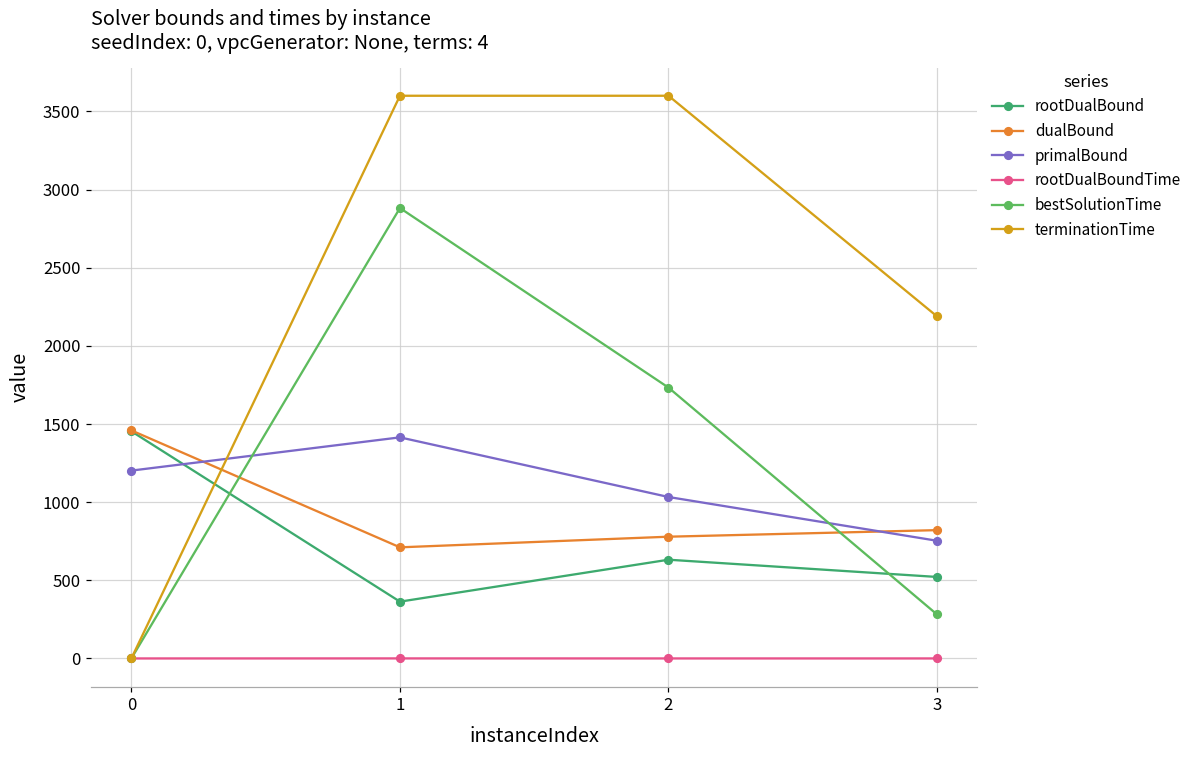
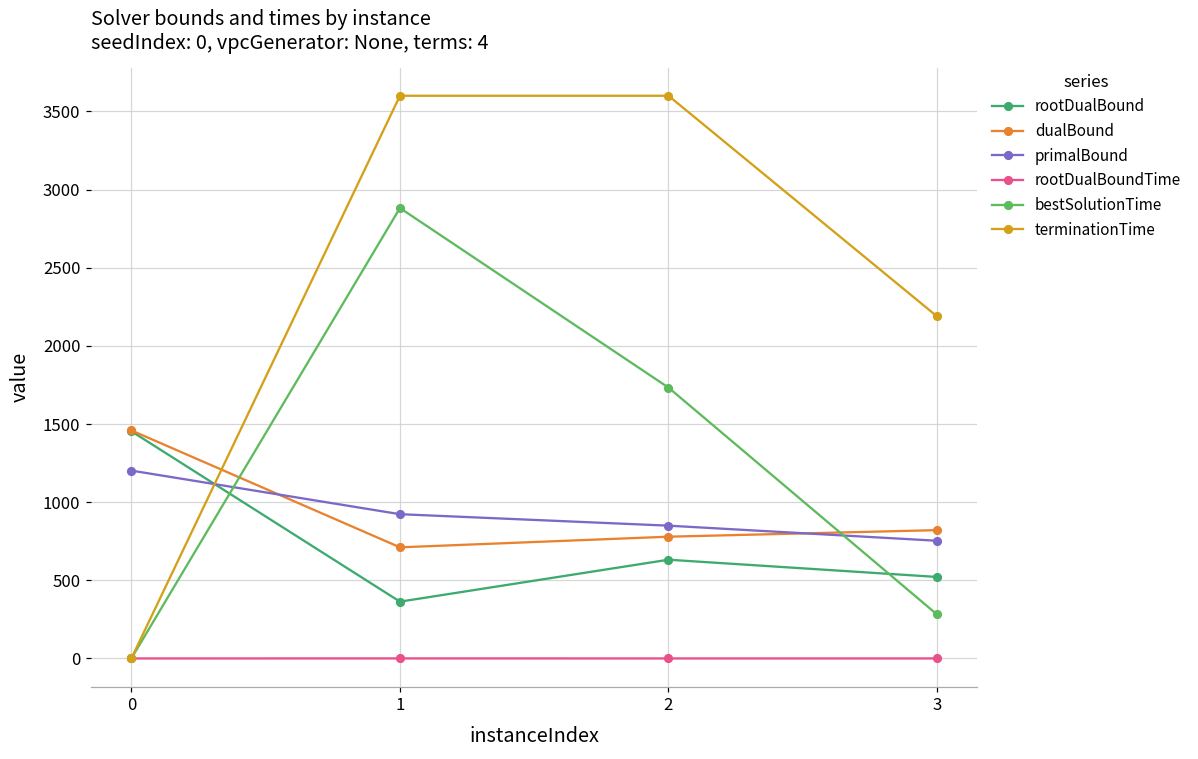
  {
    "primalBound": {
      "0": 1200,
-     "1": 1410,
-     "2": 1030,
+     "1": 920,
+     "2": 850,
      "3": 750
    },
    "rootDualBoundTime": {
      "1": 0,
      "2": 0,
      "3": 0
    }
  }
